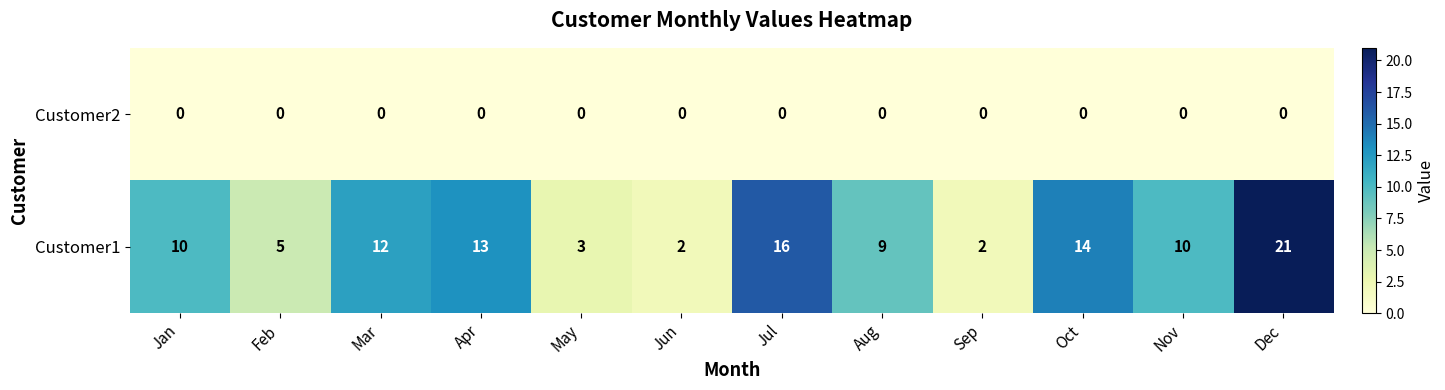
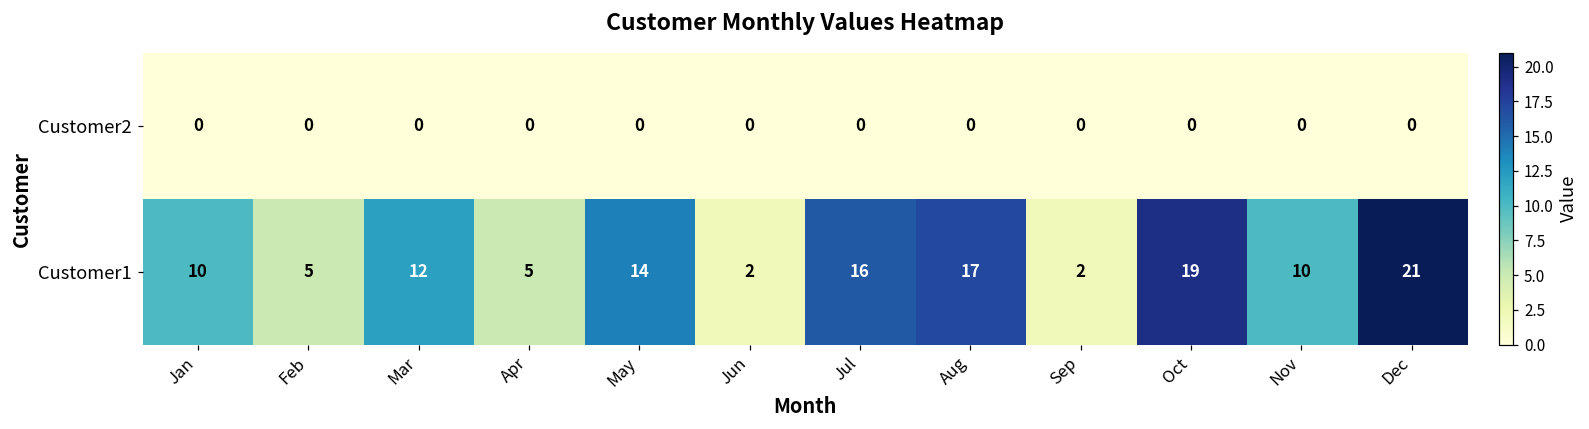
  {
    "Customer2": {
      "Jan": 0,
      "Feb": 0,
      "Mar": 0,
      "Apr": 0,
      "May": 0,
      "Jun": 0,
      "Jul": 0,
      "Aug": 0,
      "Sep": 0,
      "Oct": 0,
      "Nov": 0,
      "Dec": 0
    },
    "Customer1": {
      "Jan": 10,
      "Feb": 5,
      "Mar": 12,
-     "Apr": 13,
-     "May": 3,
+     "Apr": 5,
+     "May": 14,
      "Jun": 2,
      "Jul": 16,
-     "Aug": 9,
+     "Aug": 17,
      "Sep": 2,
-     "Oct": 14,
+     "Oct": 19,
      "Nov": 10,
      "Dec": 21
    }
  }
